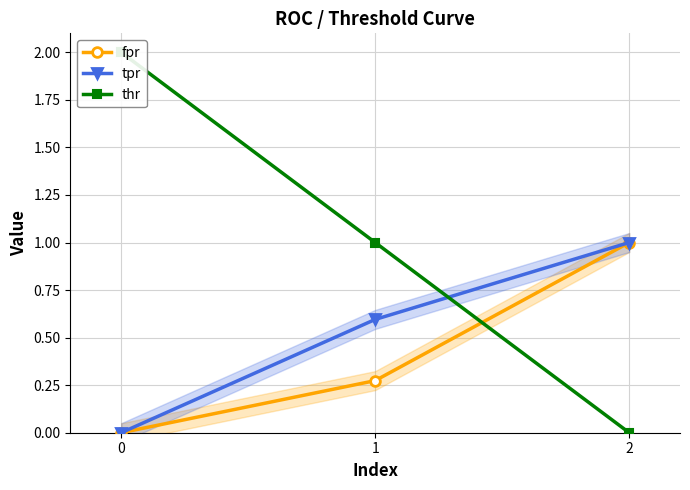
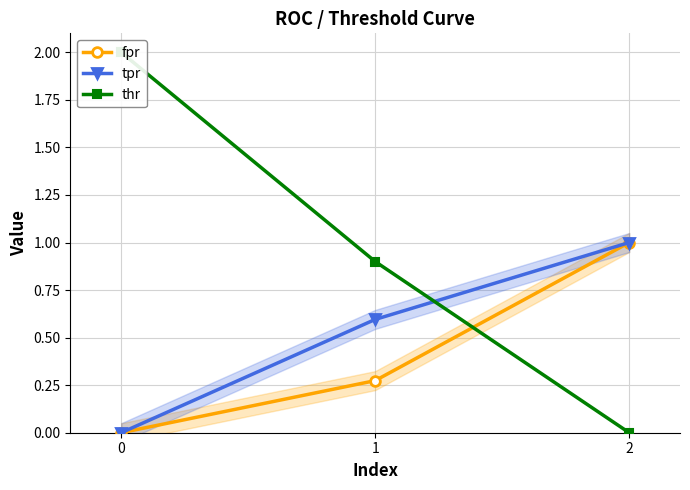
  {
    "thr": {
-     "1": 1.0,
+     "1": 0.9,
      "2": 0.0
    }
  }
